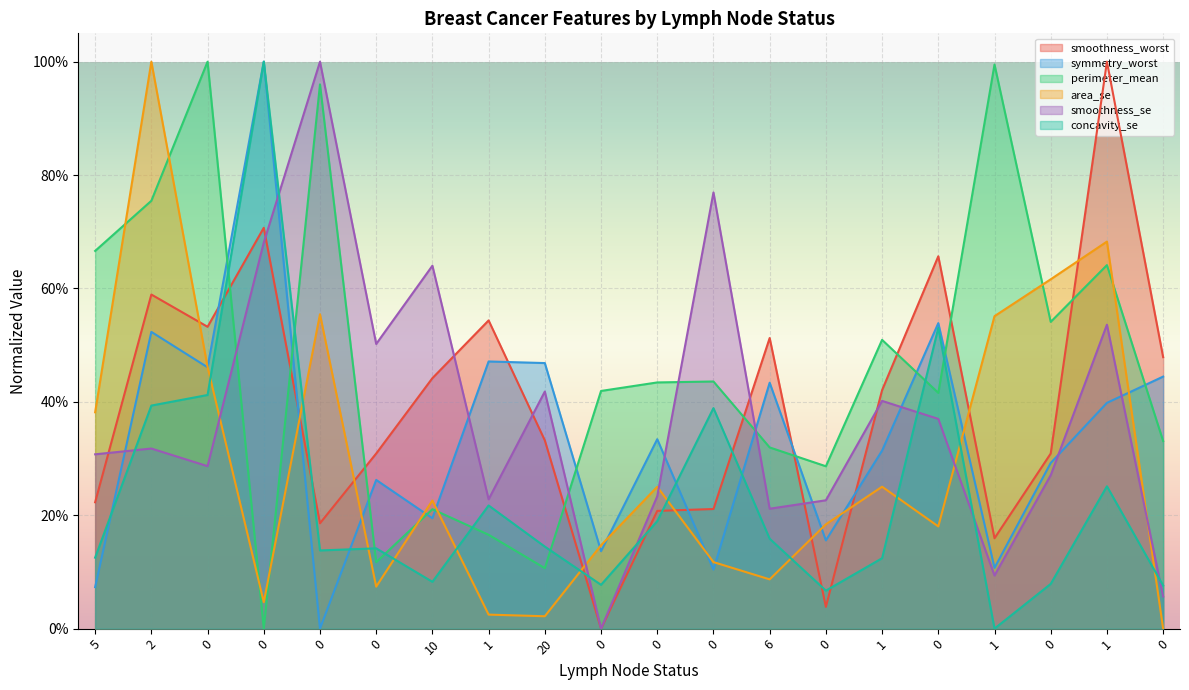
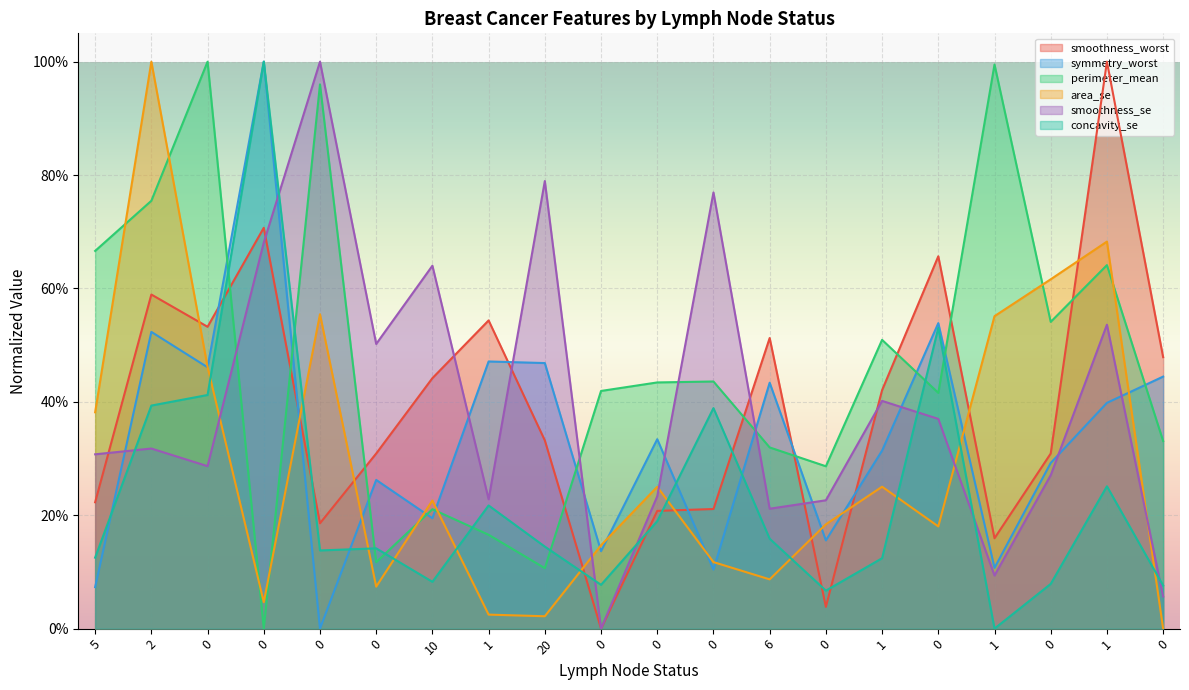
  {
    "smoothness_se": {
      "5": "31%",
      "2": "32%",
      "10": "64%",
-     "20": "42%",
+     "20": "79%",
      "6": "21%"
    }
  }
